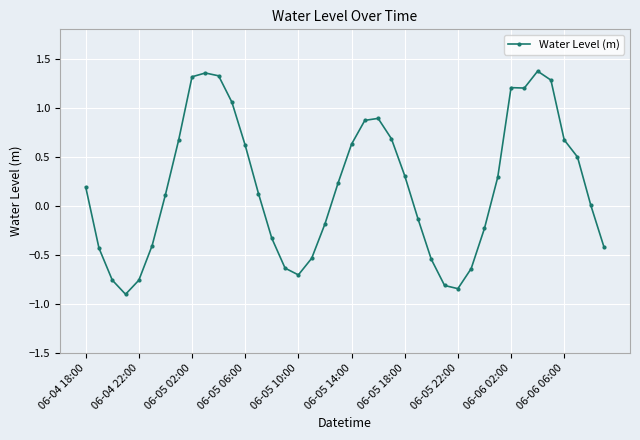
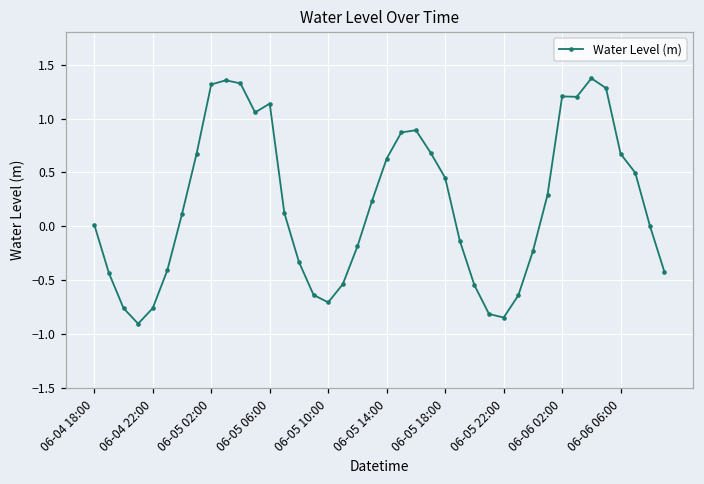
  {
-   "06-04 18:00": 0.2,
+   "06-04 18:00": 0.0,
    "06-04 22:00": -0.8,
    "06-05 02:00": 1.3,
-   "06-05 06:00": 0.6,
+   "06-05 06:00": 1.1,
    "06-05 10:00": -0.7,
    "06-05 14:00": 0.6,
-   "06-05 18:00": 0.3,
+   "06-05 18:00": 0.5,
    "06-05 22:00": -0.8,
    "06-06 02:00": 1.2,
    "06-06 06:00": 0.7
  }
